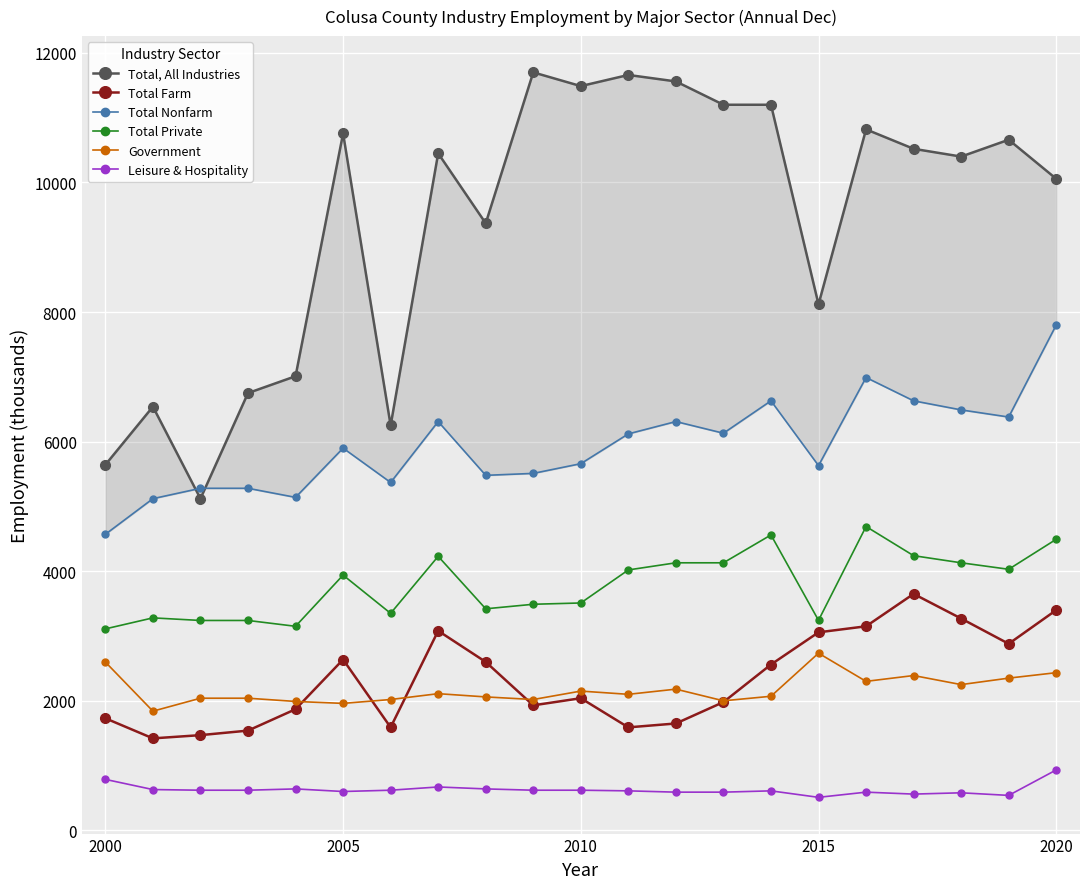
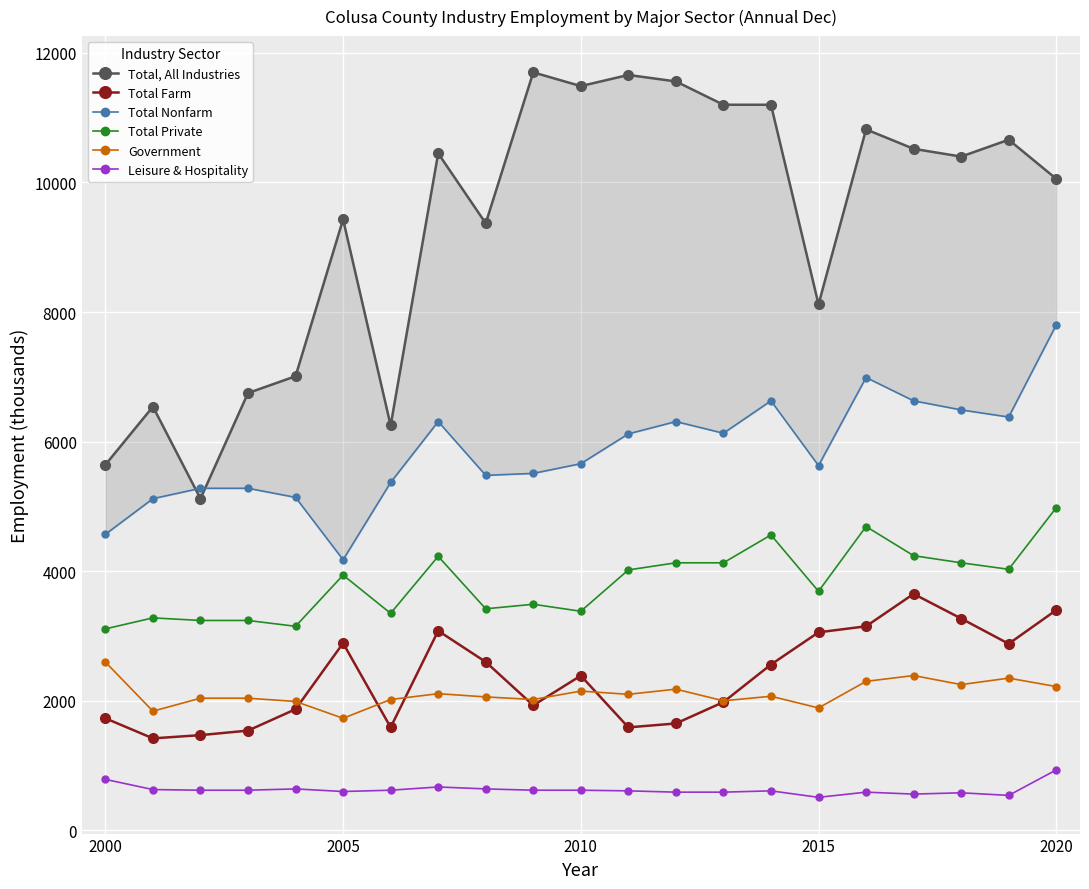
  {
    "Total, All Industries": {
-     "2005": 10800
+     "2005": 9400
    },
    "Total Farm": {
      "2000": 1700,
-     "2005": 2600,
-     "2010": 2000,
+     "2005": 2900,
+     "2010": 2400,
      "2015": 3100,
      "2020": 3400
    },
    "Total Nonfarm": {
      "2000": 4600,
-     "2005": 5900,
+     "2005": 4200,
      "2010": 5700,
      "2015": 5600,
      "2020": 7800
    },
    "Total Private": {
      "2000": 3100,
      "2005": 3900,
-     "2010": 3500,
-     "2015": 3200,
-     "2020": 4500
+     "2010": 3400,
+     "2015": 3700,
+     "2020": 5000
    },
    "Government": {
      "2000": 2600,
-     "2005": 2000,
+     "2005": 1700,
      "2010": 2200,
-     "2015": 2700,
-     "2020": 2400
+     "2015": 1900,
+     "2020": 2200
    },
    "Leisure & Hospitality": {
      "2000": 800,
      "2005": 600,
      "2010": 600,
      "2015": 500,
      "2020": 900
    }
  }
